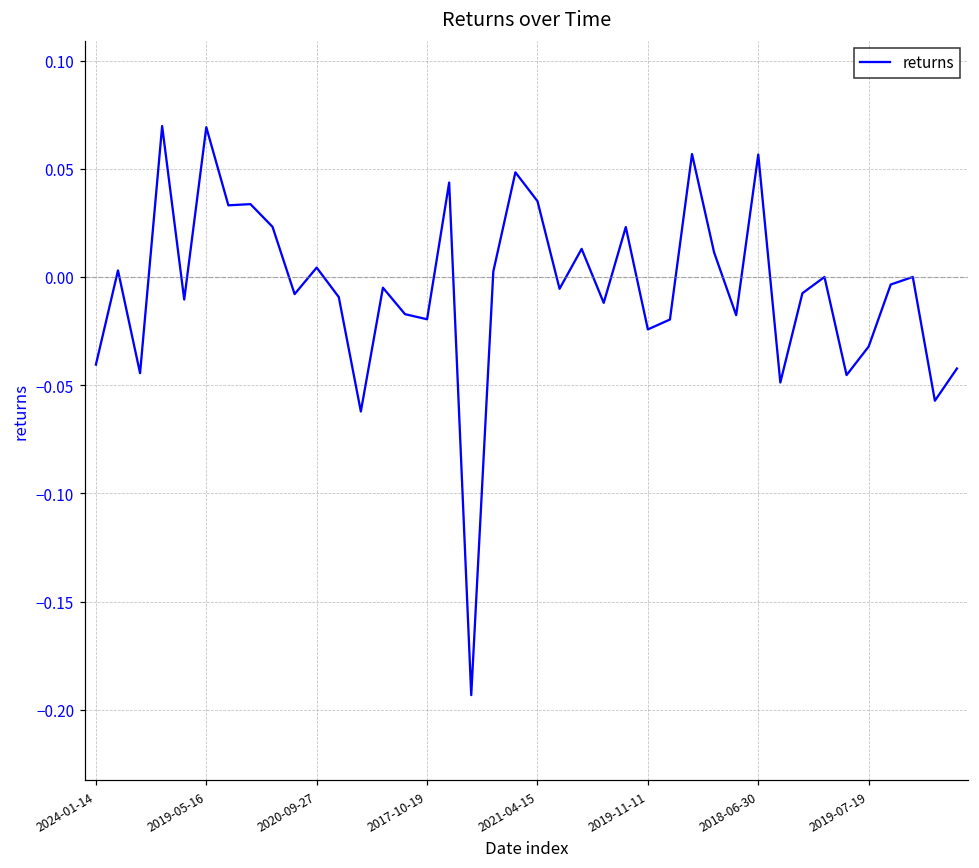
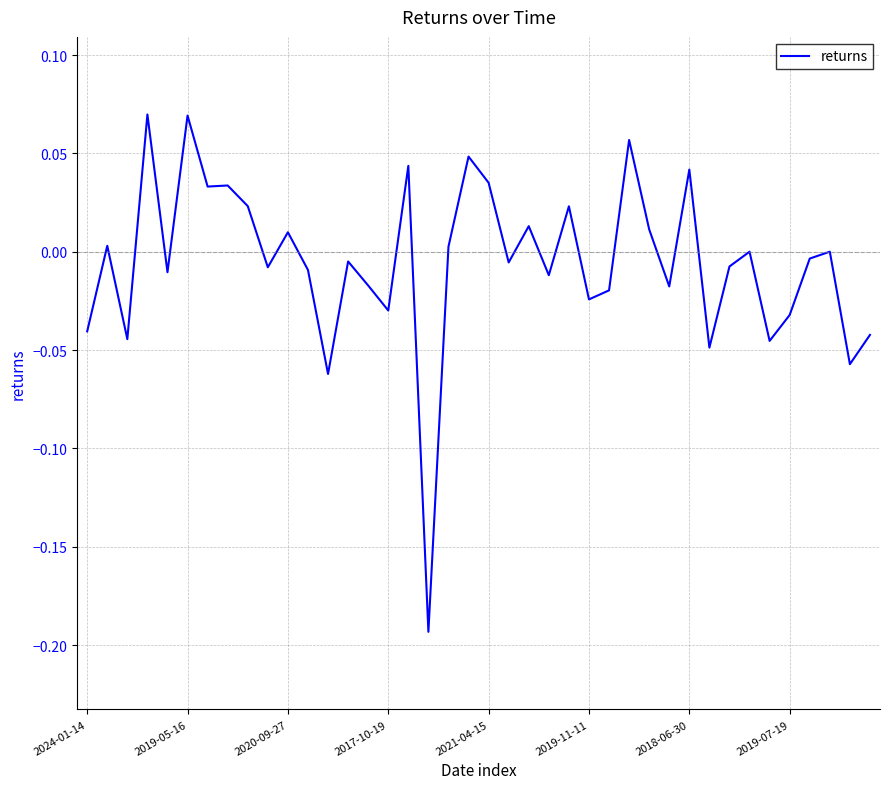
  {
    "2024-01-14": -0.041,
    "2019-05-16": 0.069,
-   "2020-09-27": 0.004,
-   "2017-10-19": -0.020,
+   "2020-09-27": 0.010,
+   "2017-10-19": -0.030,
    "2021-04-15": 0.035,
    "2019-11-11": -0.024,
-   "2018-06-30": 0.057,
+   "2018-06-30": 0.042,
    "2019-07-19": -0.032
  }
